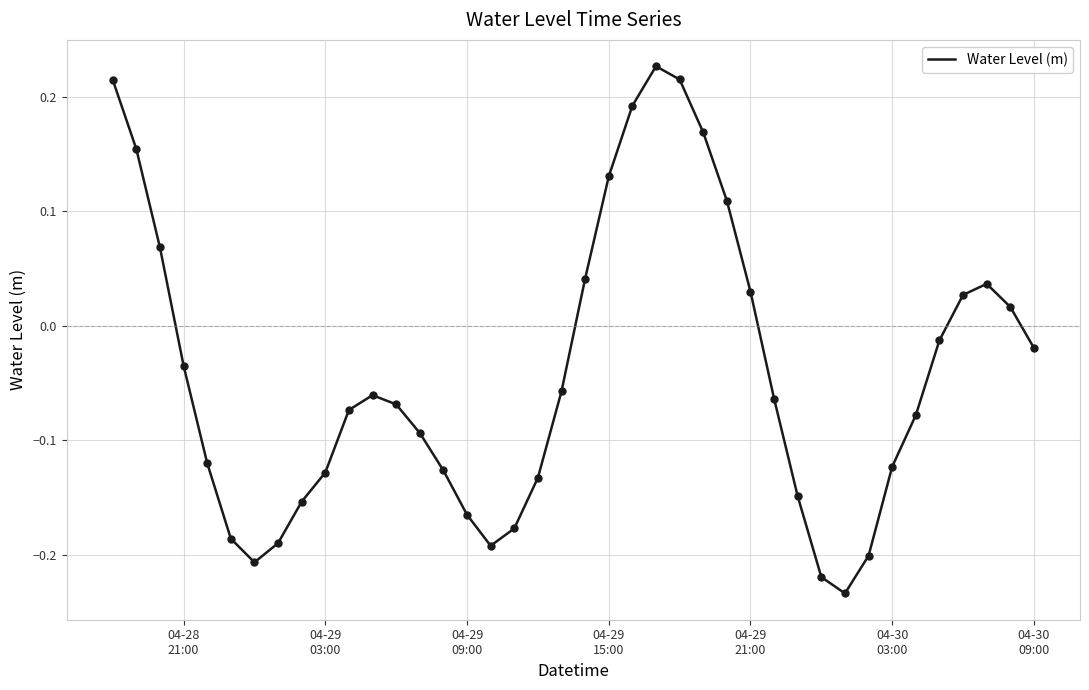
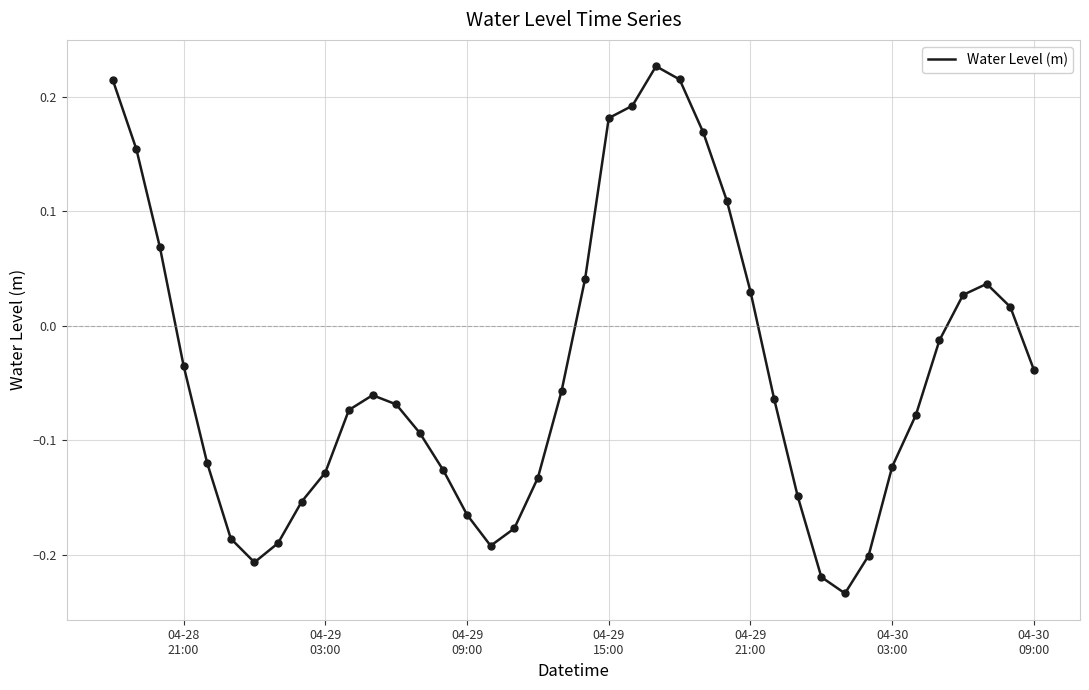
  {
    "04-28 21:00": -0.035,
    "04-29 03:00": -0.128,
    "04-29 09:00": -0.165,
-   "04-29 15:00": 0.130,
+   "04-29 15:00": 0.181,
    "04-29 21:00": 0.030,
    "04-30 03:00": -0.123,
-   "04-30 09:00": -0.020
+   "04-30 09:00": -0.039
  }
